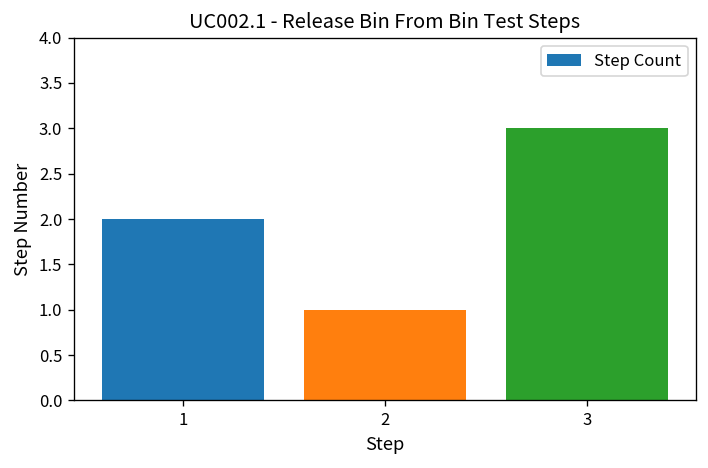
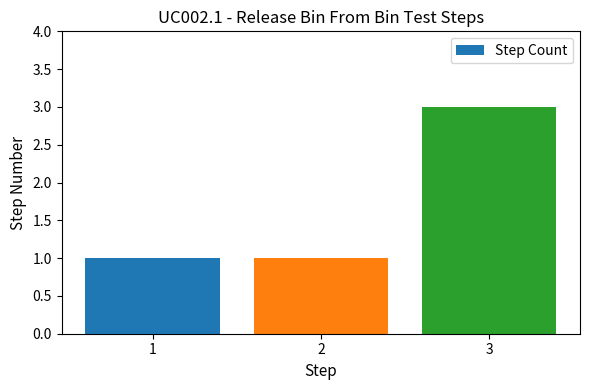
  {
-   "1": 2,
+   "1": 1,
    "2": 1,
    "3": 3
  }
